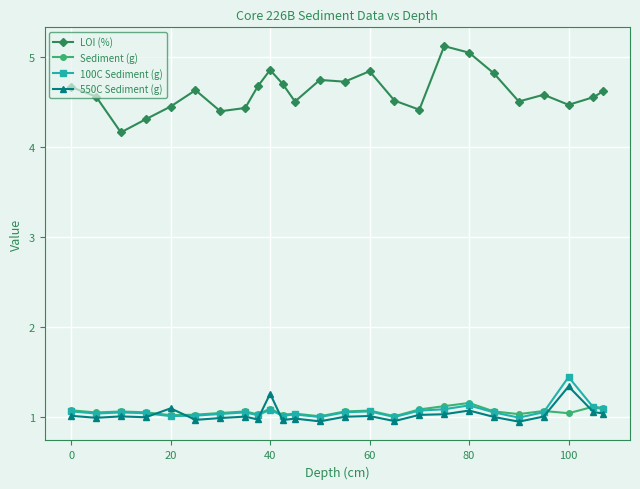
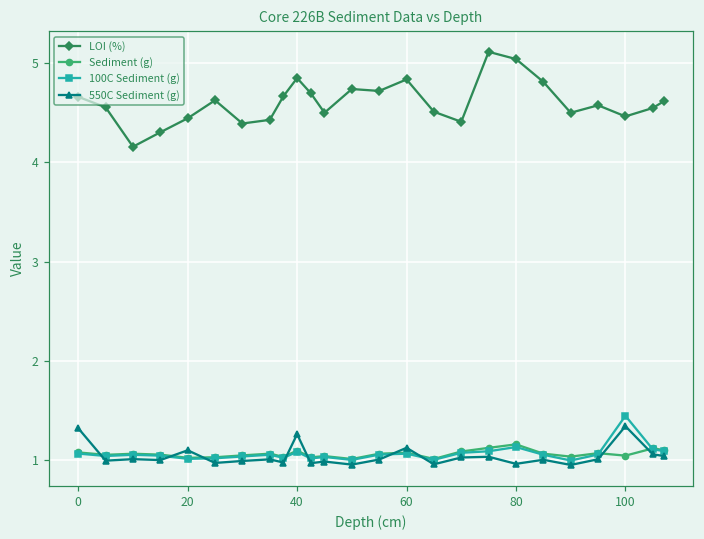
  {
    "100C Sediment (g)": {
      "100": 1.4
    },
    "550C Sediment (g)": {
-     "0": 1.0,
+     "0": 1.3,
      "20": 1.1,
      "40": 1.3,
-     "60": 1.0,
-     "80": 1.1,
+     "60": 1.1,
+     "80": 1.0,
      "100": 1.3
    }
  }
